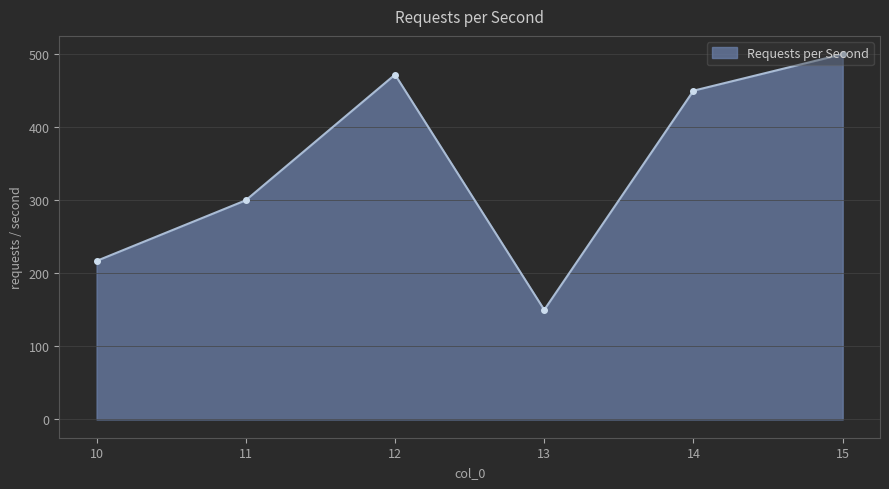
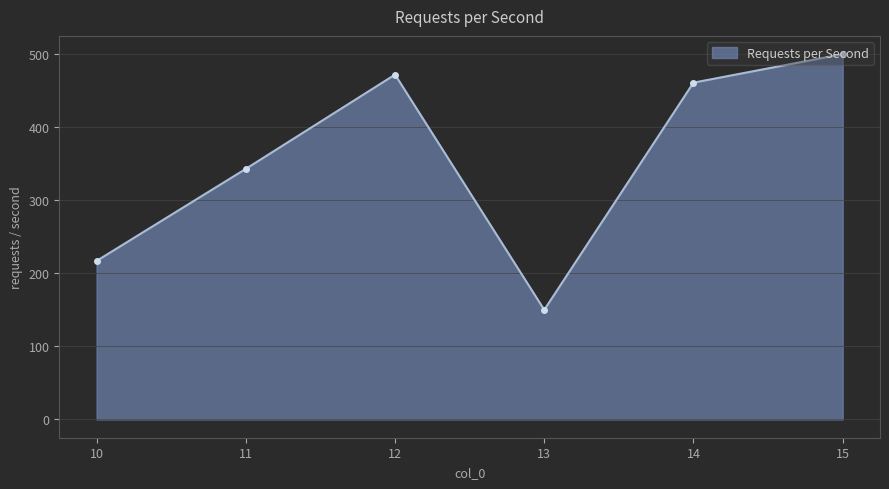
  {
    "10": 220,
-   "11": 300,
+   "11": 340,
    "12": 470,
    "13": 150,
-   "14": 450
+   "14": 460
  }
